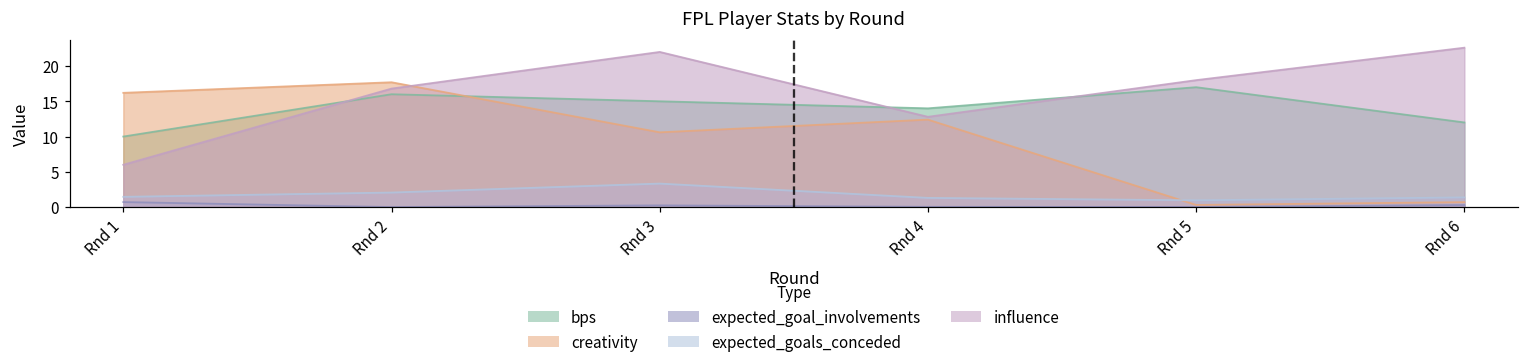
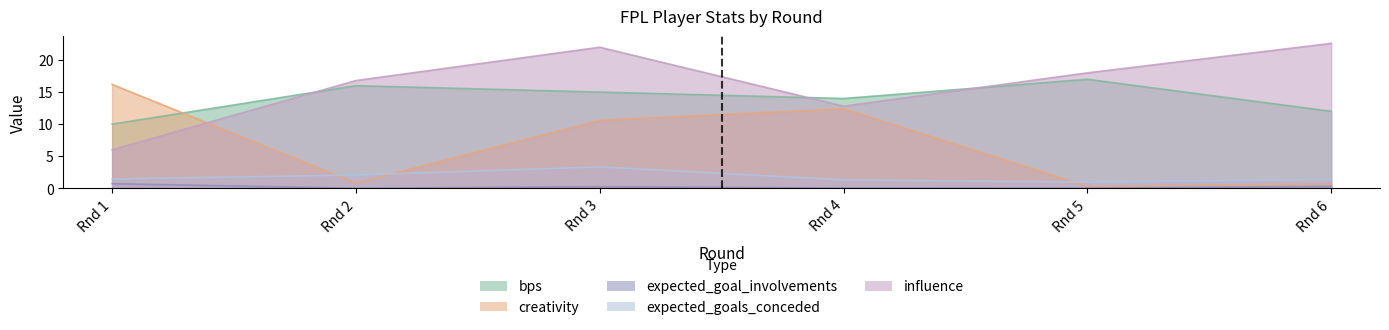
  {
    "creativity": {
      "Rnd 1": 16,
-     "Rnd 2": 18,
+     "Rnd 2": 1,
      "Rnd 3": 11,
      "Rnd 6": 1
    }
  }
